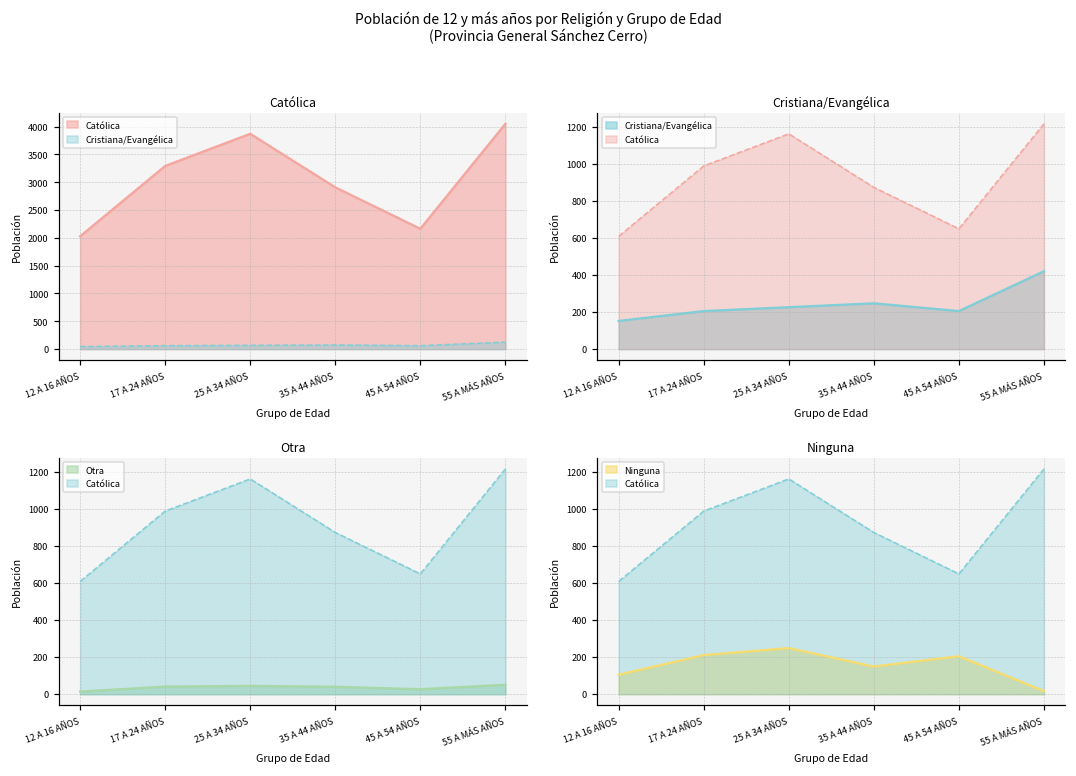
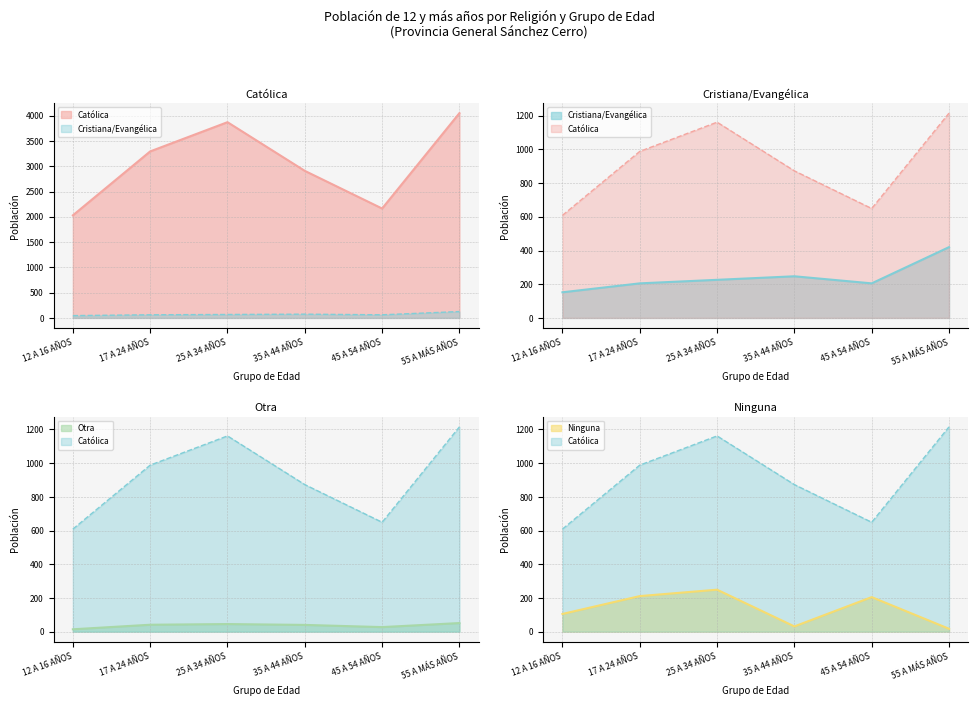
  {
    "Católica": {
      "Cristiana/Evangélica": {
        "12 A 16 AÑOS": 0,
        "17 A 24 AÑOS": 100,
        "25 A 34 AÑOS": 100,
        "35 A 44 AÑOS": 100,
        "45 A 54 AÑOS": 100,
        "55 A MÁS AÑOS": 100
      }
    },
    "Cristiana/Evangélica": {
      "Cristiana/Evangélica": {
        "12 A 16 AÑOS": 150,
        "17 A 24 AÑOS": 210,
        "25 A 34 AÑOS": 230,
        "35 A 44 AÑOS": 250,
        "45 A 54 AÑOS": 210,
        "55 A MÁS AÑOS": 420
      }
    },
    "Ninguna": {
      "Ninguna": {
        "12 A 16 AÑOS": 110,
        "17 A 24 AÑOS": 210,
        "25 A 34 AÑOS": 250,
-       "35 A 44 AÑOS": 150,
+       "35 A 44 AÑOS": 30,
        "45 A 54 AÑOS": 210,
        "55 A MÁS AÑOS": 20
      },
      "Católica": {
        "12 A 16 AÑOS": 610,
        "17 A 24 AÑOS": 990,
        "25 A 34 AÑOS": 1160,
        "35 A 44 AÑOS": 870,
        "45 A 54 AÑOS": 650,
        "55 A MÁS AÑOS": 1220
      }
    }
  }
